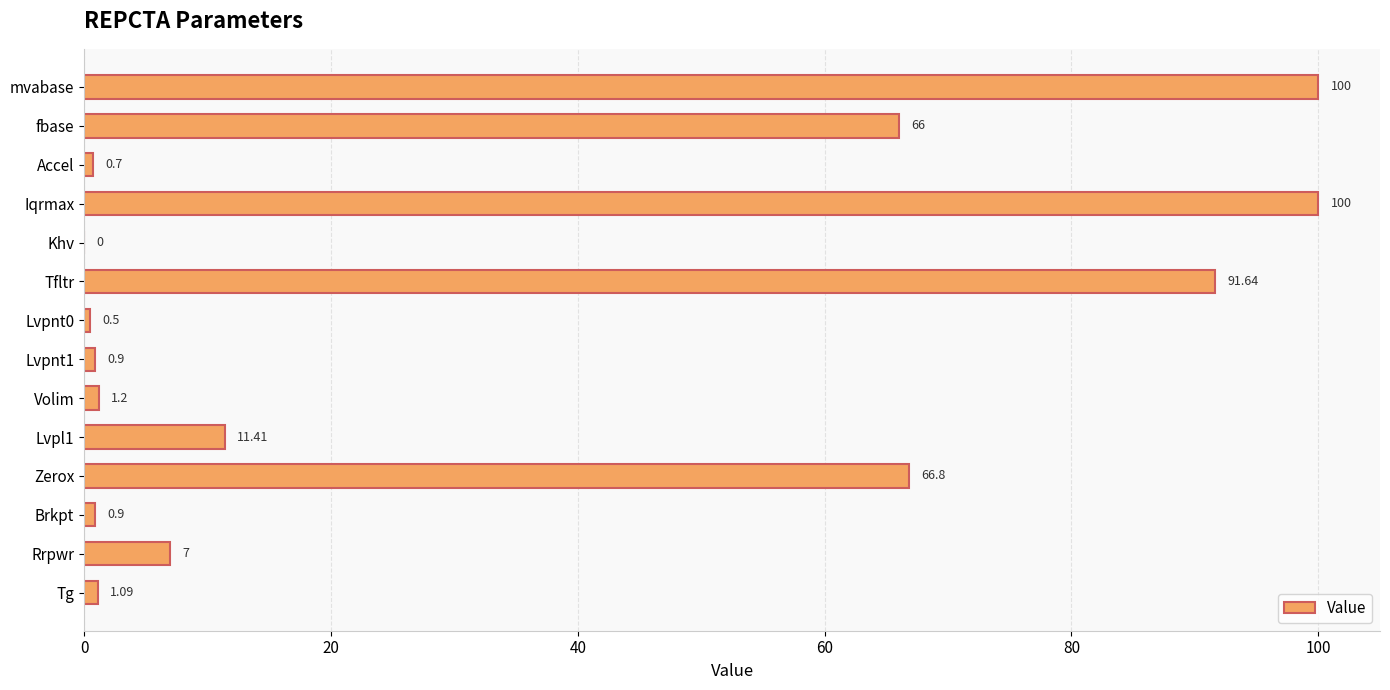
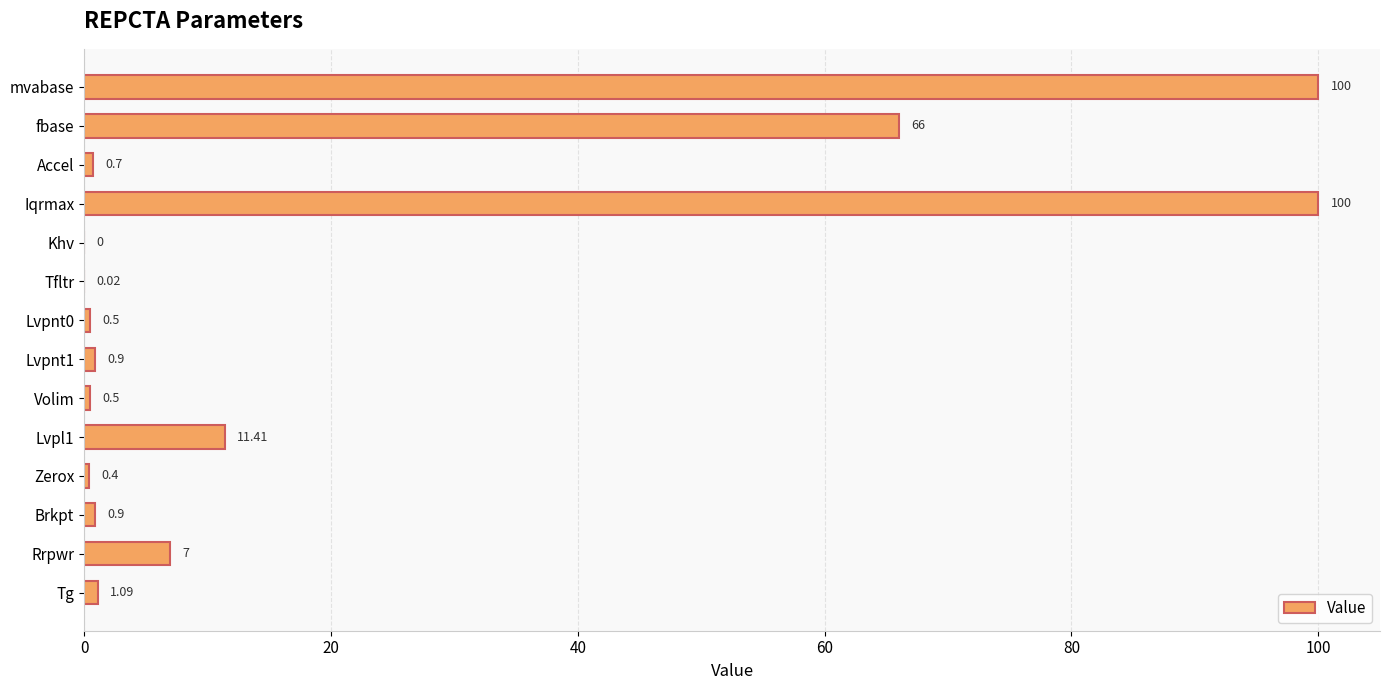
  {
    "mvabase": 100,
    "fbase": 66,
    "Accel": 0.7,
    "Iqrmax": 100,
    "Khv": 0,
-   "Tfltr": 91.64,
+   "Tfltr": 0.02,
    "Lvpnt0": 0.5,
    "Lvpnt1": 0.9,
-   "Volim": 1.2,
+   "Volim": 0.5,
    "Lvpl1": 11.41,
-   "Zerox": 66.8,
+   "Zerox": 0.4,
    "Brkpt": 0.9,
    "Rrpwr": 7,
    "Tg": 1.09
  }
